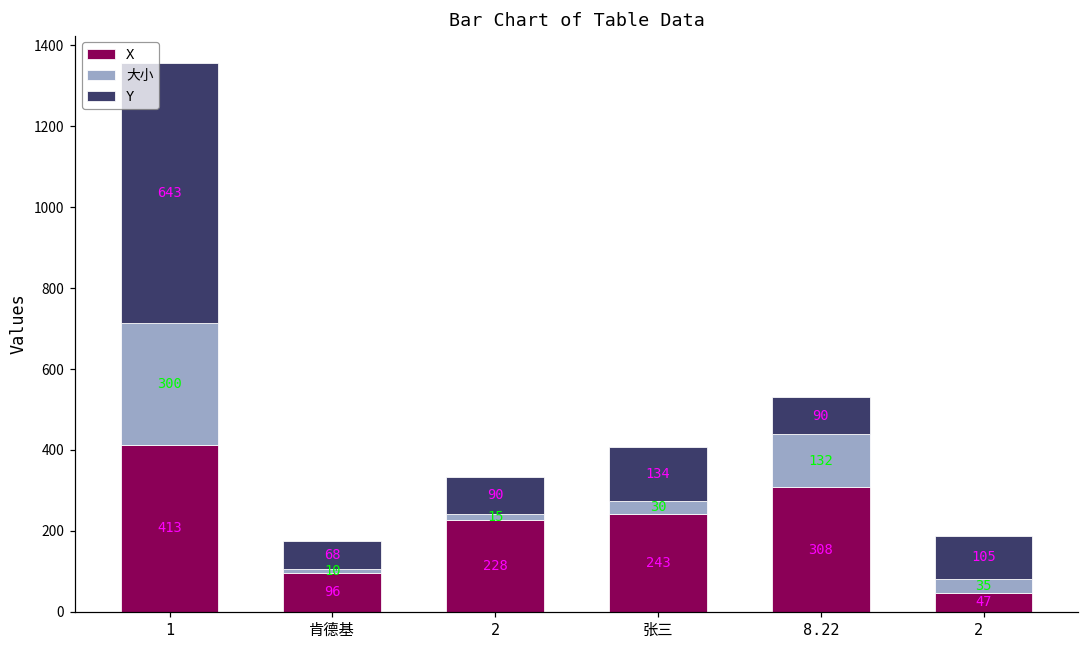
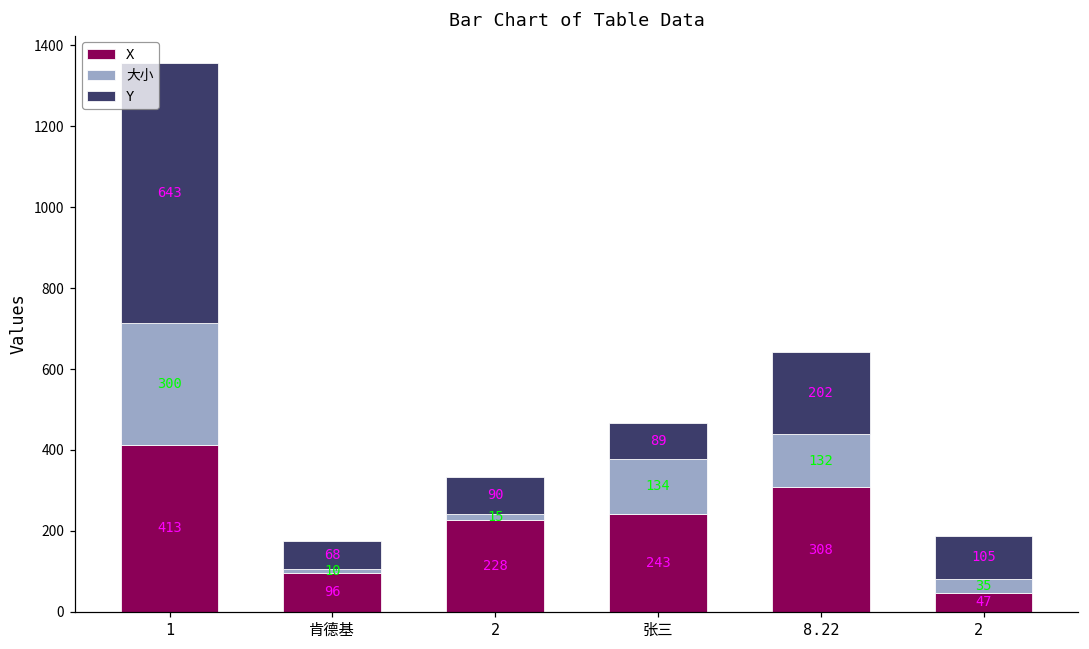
  {
    "X": {
      "1": 413,
      "肯德基": 96,
      "张三": 243,
      "8.22": 308
    },
    "大小": {
      "1": 300,
      "肯德基": 10,
-     "张三": 30,
+     "张三": 134,
      "8.22": 132
    },
    "Y": {
      "1": 643,
      "肯德基": 68,
-     "张三": 134,
-     "8.22": 90
+     "张三": 89,
+     "8.22": 202
    }
  }
